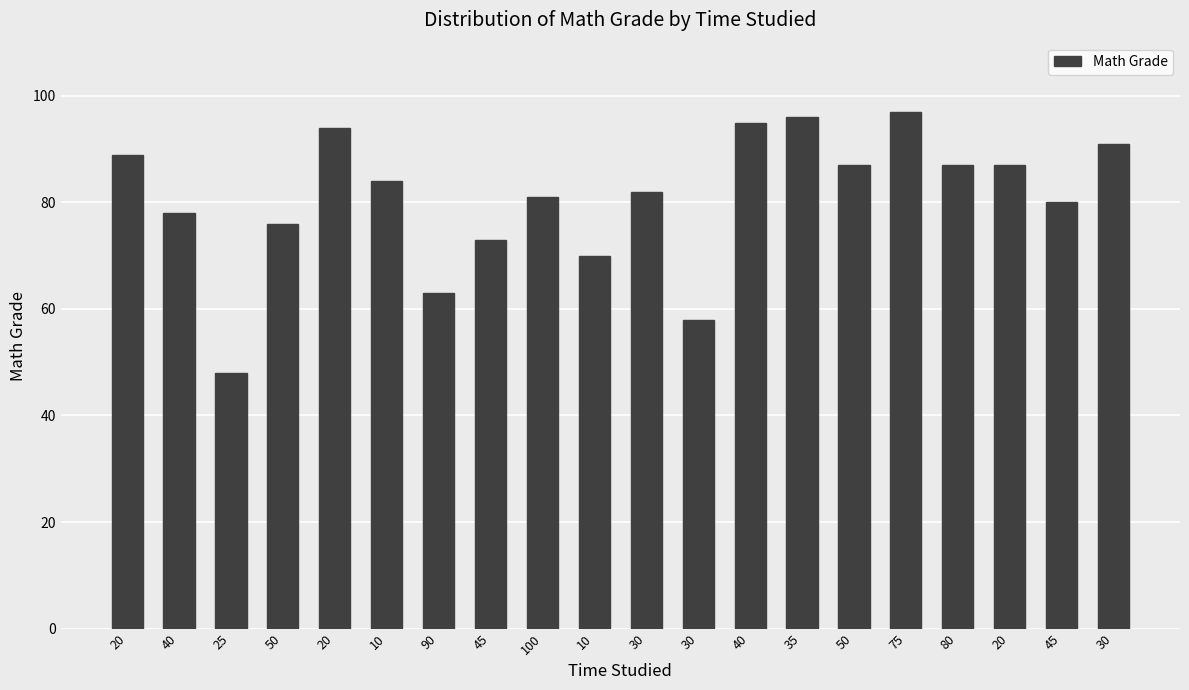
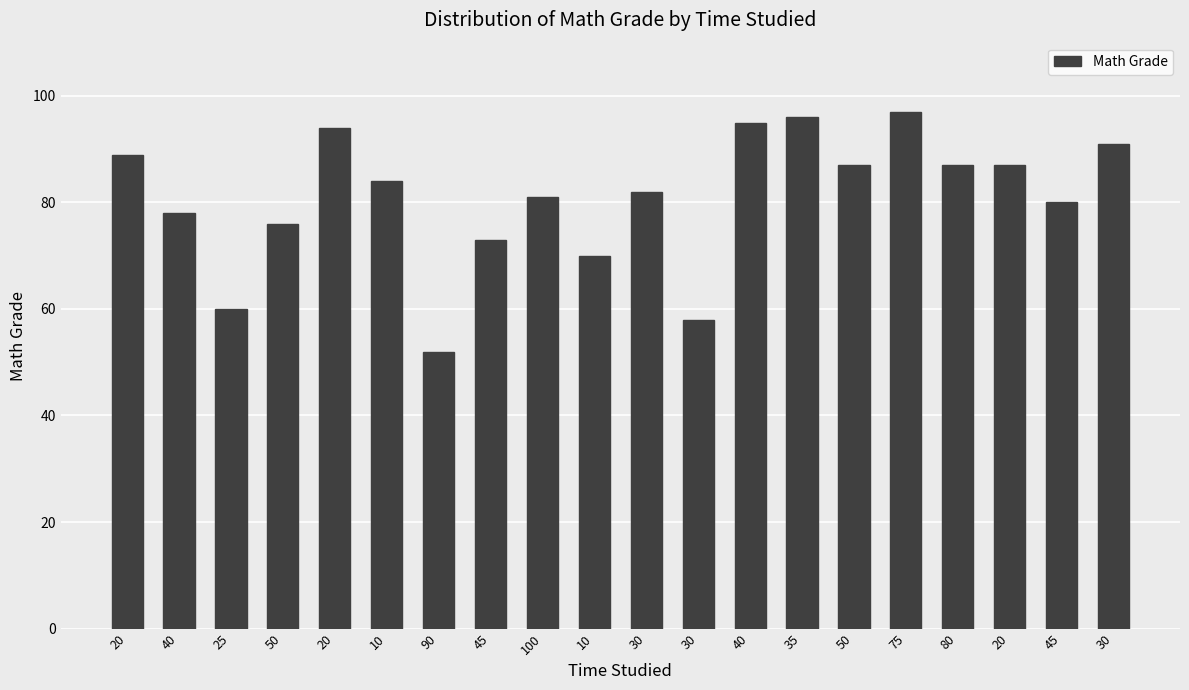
  {
-   "25": 48,
-   "90": 63,
+   "25": 60,
+   "90": 52,
    "100": 81,
    "35": 96,
    "75": 97,
    "80": 87
  }
